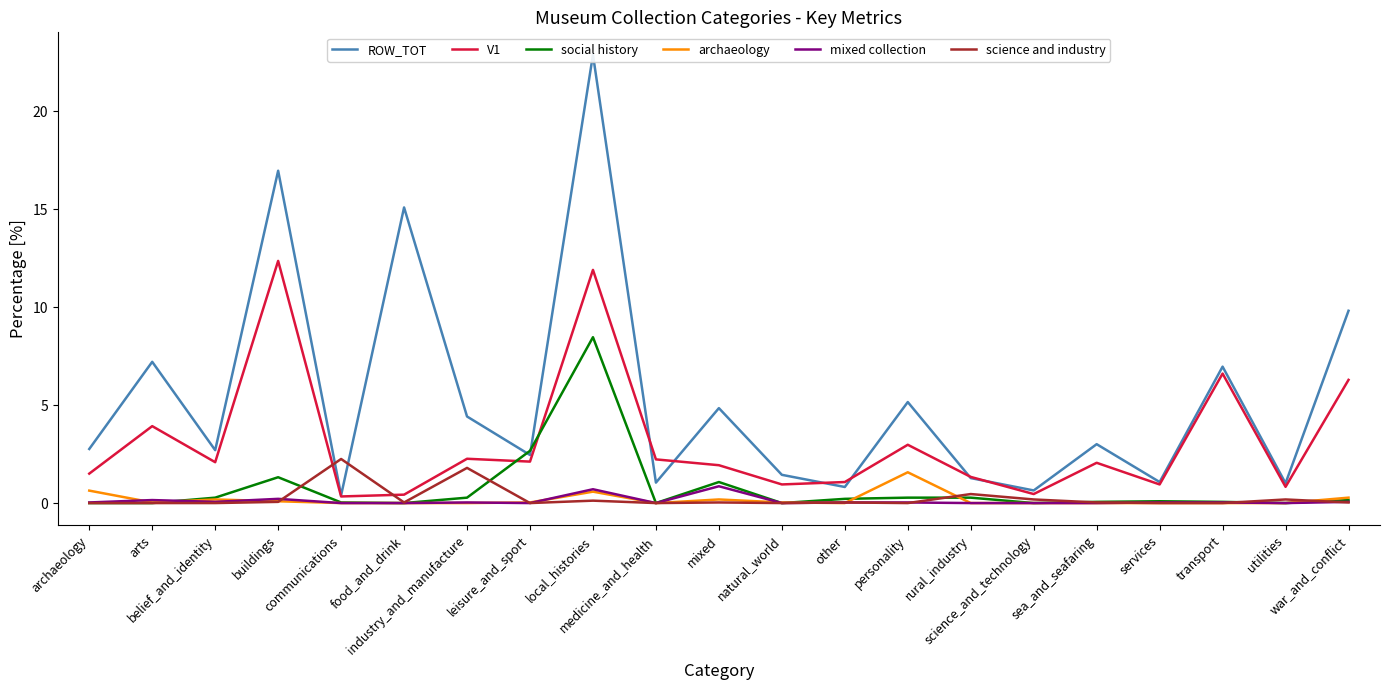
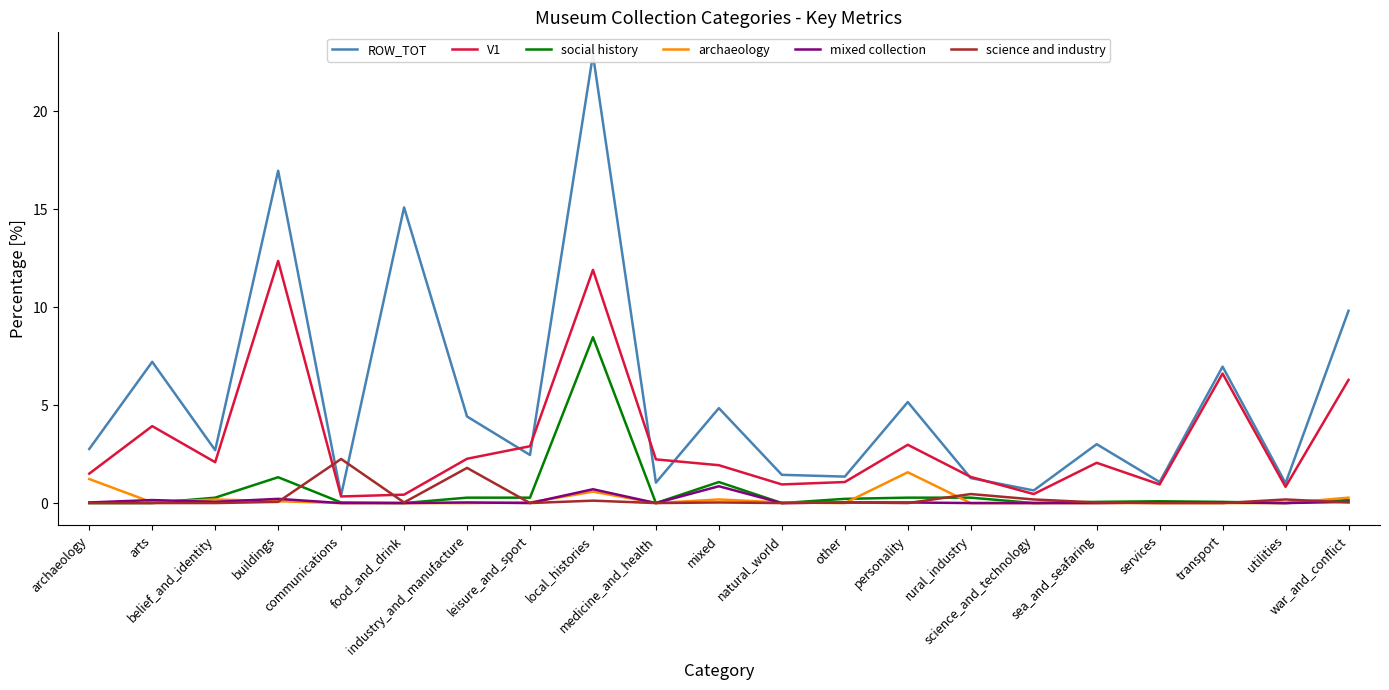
  {
    "ROW_TOT": {
      "archaeology": 2.8,
      "arts": 7.2,
      "belief_and_identity": 2.7,
      "buildings": 17.0,
      "food_and_drink": 15.1,
      "industry_and_manufacture": 4.4,
      "leisure_and_sport": 2.5,
      "medicine_and_health": 1.0,
      "mixed": 4.8,
      "natural_world": 1.4,
-     "other": 0.8,
+     "other": 1.4,
      "personality": 5.2,
      "science_and_technology": 0.6,
      "sea_and_seafaring": 3.0,
      "transport": 7.0,
      "utilities": 1.0,
      "war_and_conflict": 9.8
    },
    "V1": {
      "archaeology": 1.5,
      "arts": 3.9,
      "belief_and_identity": 2.1,
      "buildings": 12.4,
      "food_and_drink": 0.4,
      "industry_and_manufacture": 2.3,
-     "leisure_and_sport": 2.1,
+     "leisure_and_sport": 2.9,
      "local_histories": 11.9,
      "medicine_and_health": 2.2,
      "mixed": 1.9,
      "natural_world": 1.0,
      "other": 1.1,
      "personality": 3.0,
      "science_and_technology": 0.5,
      "sea_and_seafaring": 2.1,
      "transport": 6.6,
      "utilities": 0.8,
      "war_and_conflict": 6.3
    },
    "social history": {
      "buildings": 1.3,
      "industry_and_manufacture": 0.3,
-     "leisure_and_sport": 2.7,
+     "leisure_and_sport": 0.3,
      "local_histories": 8.5,
      "mixed": 1.1,
      "other": 0.2,
      "personality": 0.3,
      "rural_industry": 0.3
    },
    "archaeology": {
-     "archaeology": 0.6,
+     "archaeology": 1.2,
      "mixed": 0.2,
      "personality": 1.6
    },
    "mixed collection": {
      "mixed": 0.9
    },
    "science and industry": {
      "communications": 2.2,
      "industry_and_manufacture": 1.8,
      "local_histories": 0.1,
      "mixed": 0.0,
      "rural_industry": 0.5,
      "science_and_technology": 0.2,
      "utilities": 0.2
    }
  }
